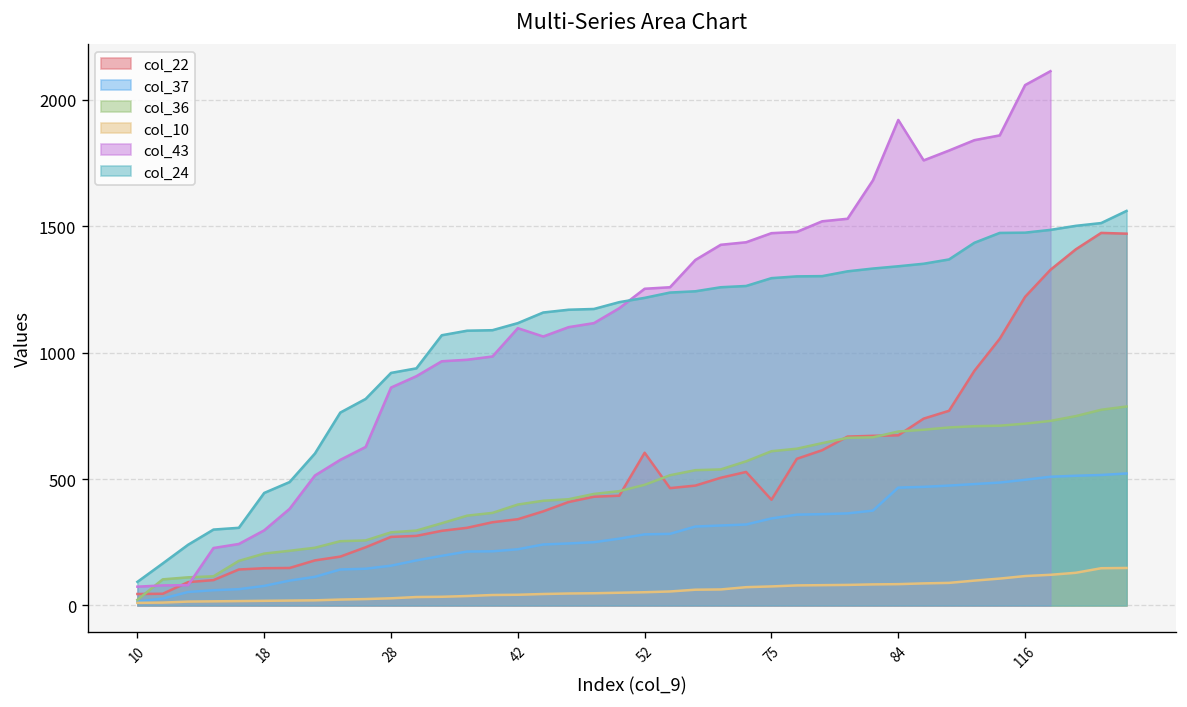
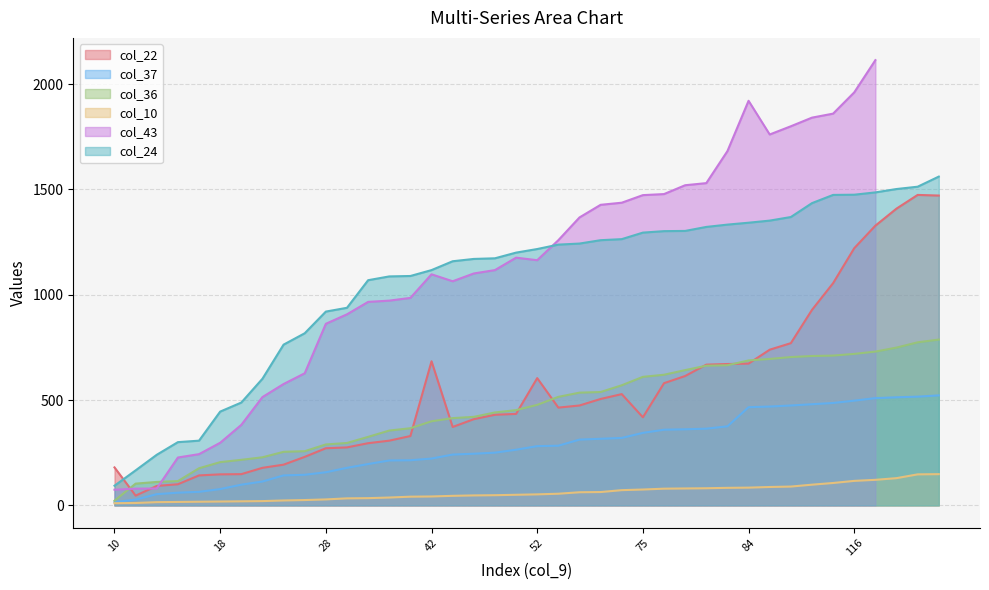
  {
    "col_22": {
-     "10": 50,
-     "42": 340,
+     "10": 180,
+     "42": 680,
      "52": 600,
      "75": 420,
      "84": 670,
      "116": 1220
    },
    "col_43": {
      "10": 70,
      "42": 1100,
-     "52": 1250,
+     "52": 1160,
      "75": 1470,
      "84": 1920,
-     "116": 2060
+     "116": 1960
    }
  }
